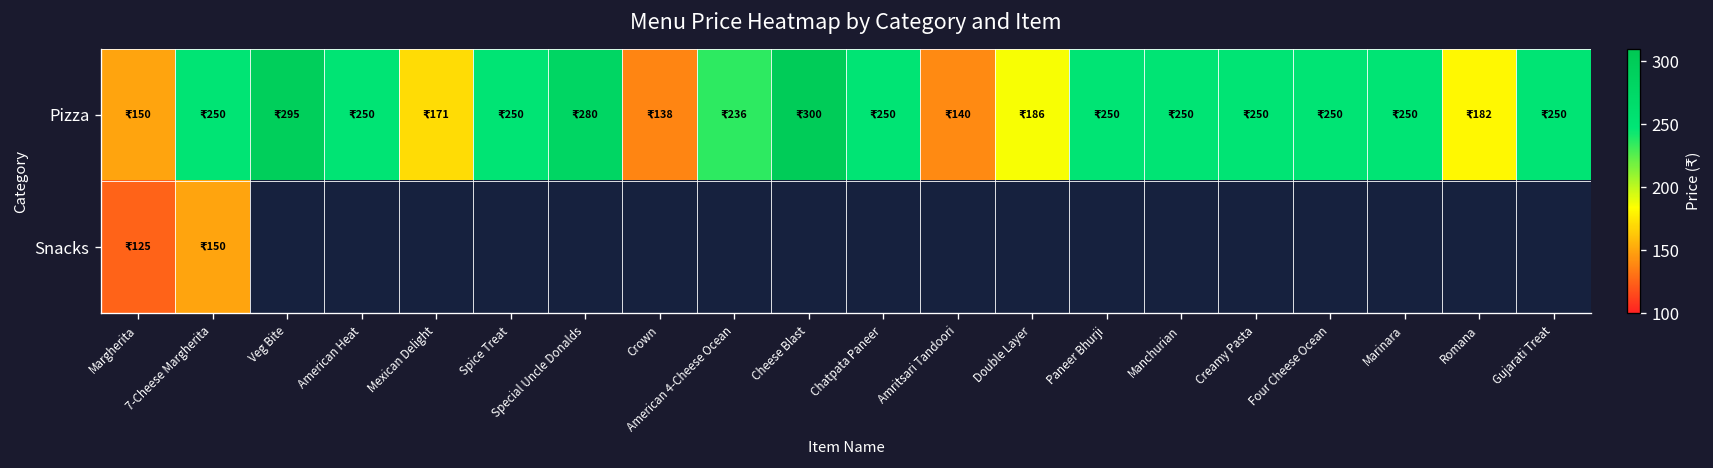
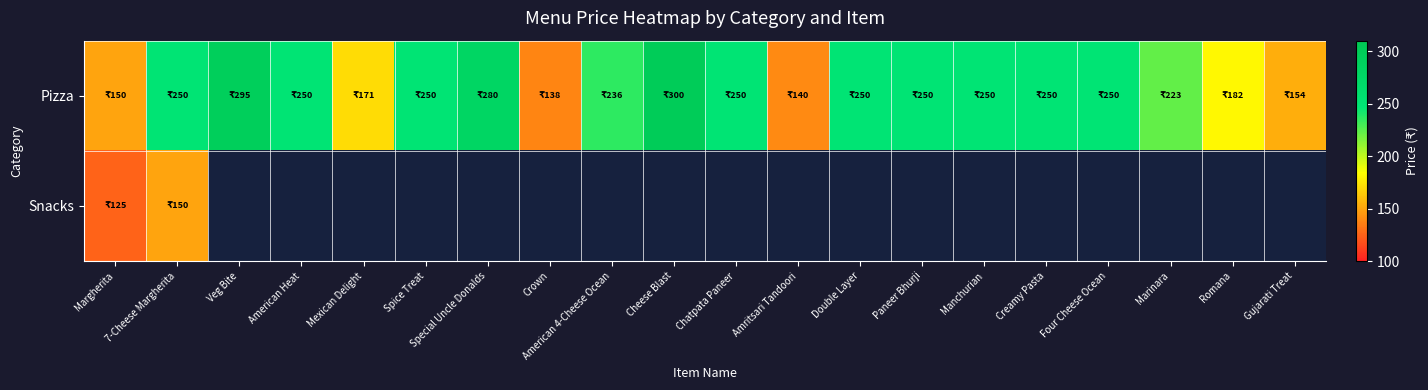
  {
    "Pizza": {
      "Margherita": 150,
      "7-Cheese Margherita": 250,
      "Veg Bite": 295,
      "American Heat": 250,
      "Mexican Delight": 171,
      "Spice Treat": 250,
      "Special Uncle Donalds": 280,
      "Crown": 138,
      "American 4-Cheese Ocean": 236,
      "Cheese Blast": 300,
      "Chatpata Paneer": 250,
      "Amritsari Tandoori": 140,
-     "Double Layer": 186,
+     "Double Layer": 250,
      "Paneer Bhurji": 250,
      "Manchurian": 250,
      "Creamy Pasta": 250,
      "Four Cheese Ocean": 250,
-     "Marinara": 250,
+     "Marinara": 223,
      "Romana": 182,
-     "Gujarati Treat": 250
+     "Gujarati Treat": 154
    },
    "Snacks": {
      "Margherita": 125,
      "7-Cheese Margherita": 150
    }
  }
